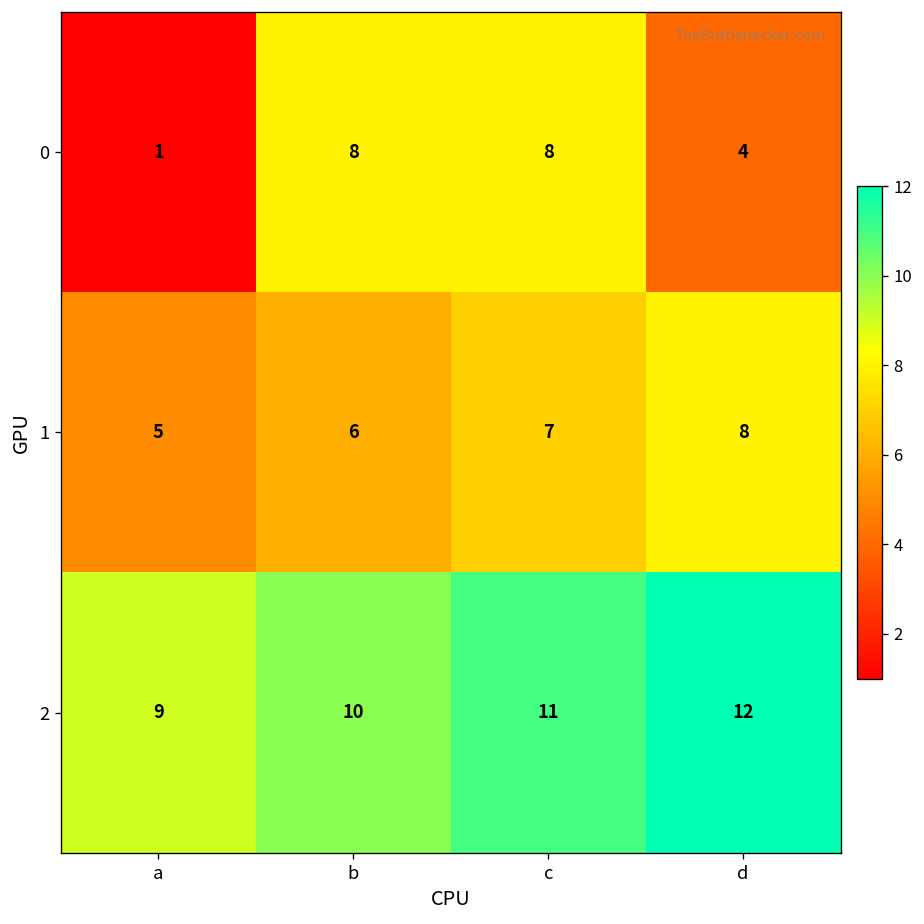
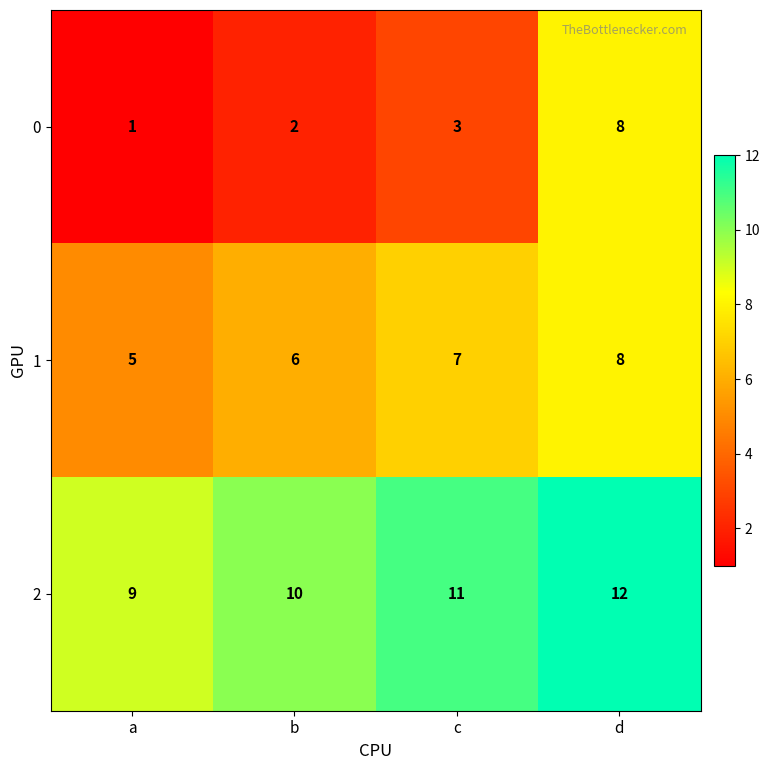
  {
    "0": {
      "a": 1,
-     "b": 8,
-     "c": 8,
-     "d": 4
+     "b": 2,
+     "c": 3,
+     "d": 8
    },
    "1": {
      "a": 5,
      "b": 6,
      "c": 7,
      "d": 8
    },
    "2": {
      "a": 9,
      "b": 10,
      "c": 11,
      "d": 12
    }
  }
